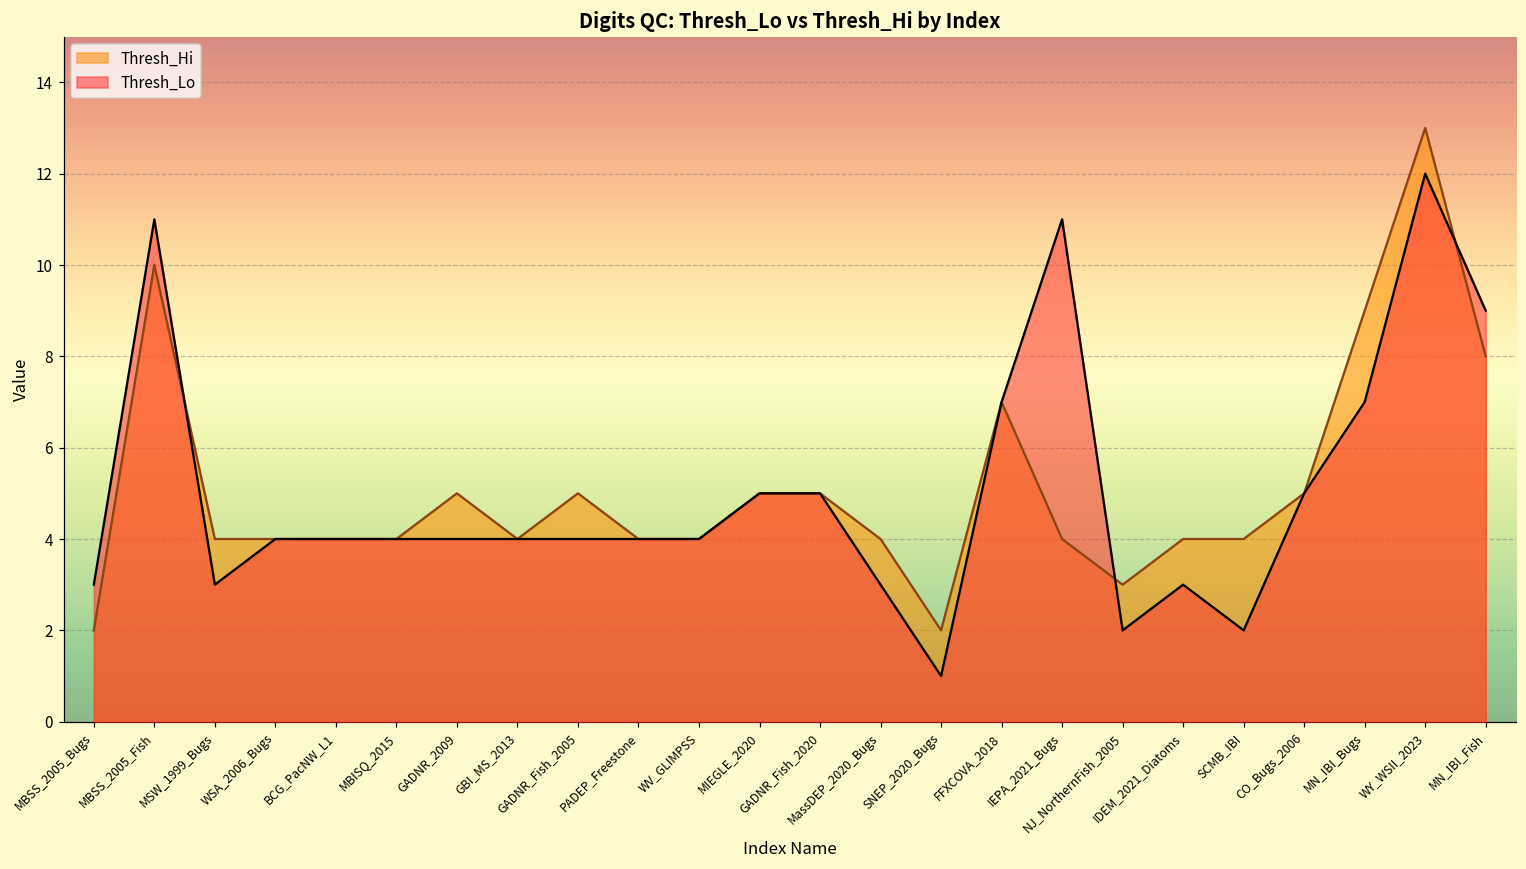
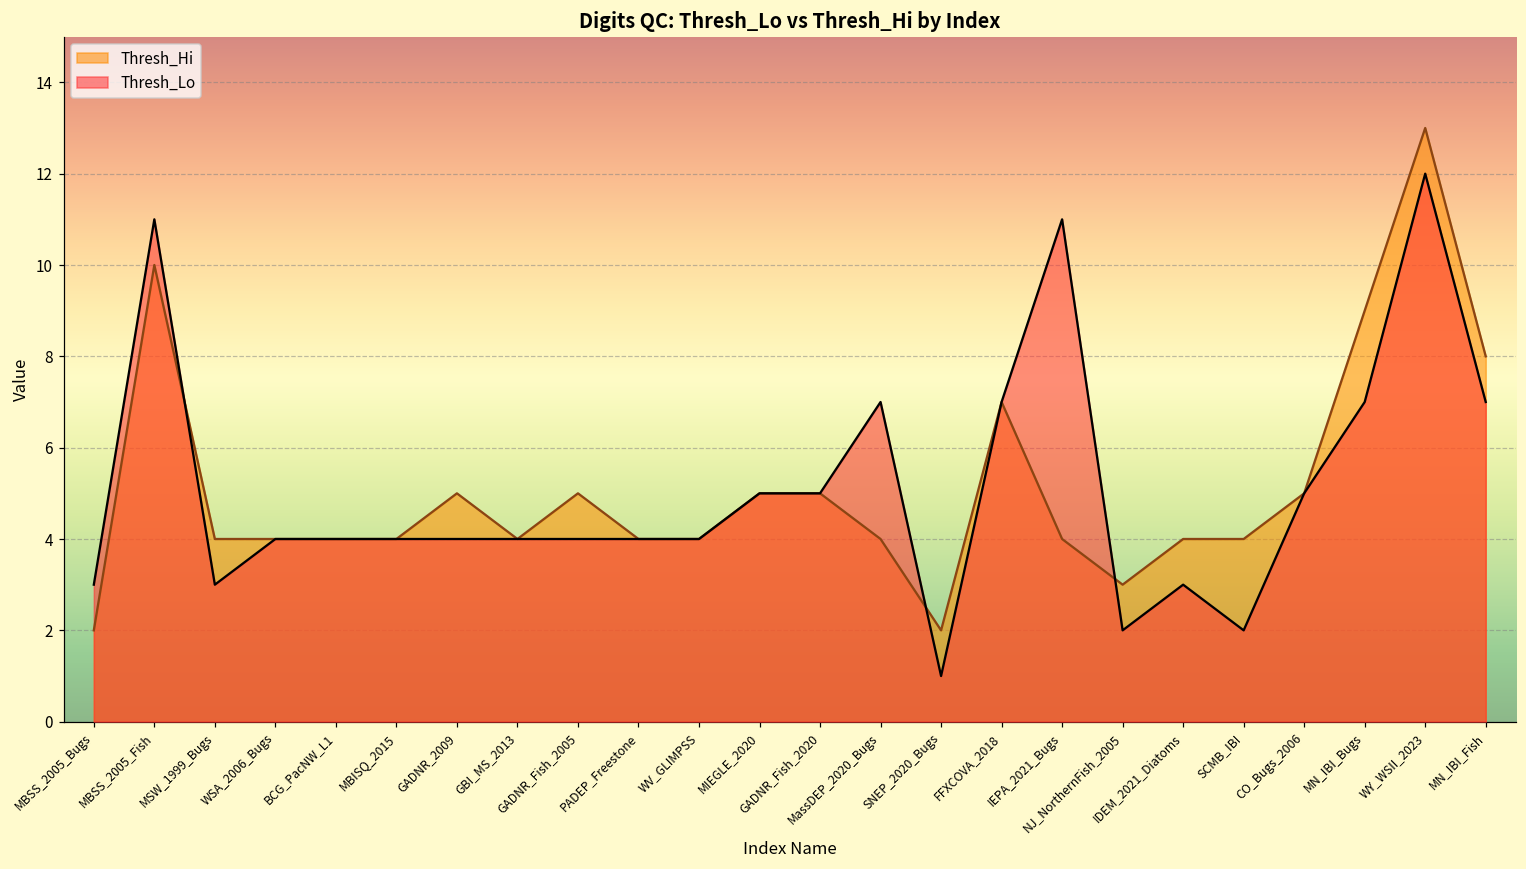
  {
    "Thresh_Hi": {
      "MBSS_2005_Bugs": 2,
      "MBSS_2005_Fish": 10,
      "MSW_1999_Bugs": 4,
      "GADNR_2009": 5,
      "GADNR_Fish_2005": 5,
      "MassDEP_2020_Bugs": 4,
      "SNEP_2020_Bugs": 2,
      "IEPA_2021_Bugs": 4,
      "NJ_NorthernFish_2005": 3,
      "IDEM_2021_Diatoms": 4,
      "SCMB_IBI": 4,
      "MN_IBI_Bugs": 9,
      "WY_WSII_2023": 13,
      "MN_IBI_Fish": 8
    },
    "Thresh_Lo": {
      "MBSS_2005_Bugs": 3,
      "MBSS_2005_Fish": 11,
      "MSW_1999_Bugs": 3,
      "GADNR_2009": 4,
      "GADNR_Fish_2005": 4,
-     "MassDEP_2020_Bugs": 3,
+     "MassDEP_2020_Bugs": 7,
      "SNEP_2020_Bugs": 1,
      "IEPA_2021_Bugs": 11,
      "NJ_NorthernFish_2005": 2,
      "IDEM_2021_Diatoms": 3,
      "SCMB_IBI": 2,
      "MN_IBI_Bugs": 7,
      "WY_WSII_2023": 12,
-     "MN_IBI_Fish": 9
+     "MN_IBI_Fish": 7
    }
  }
